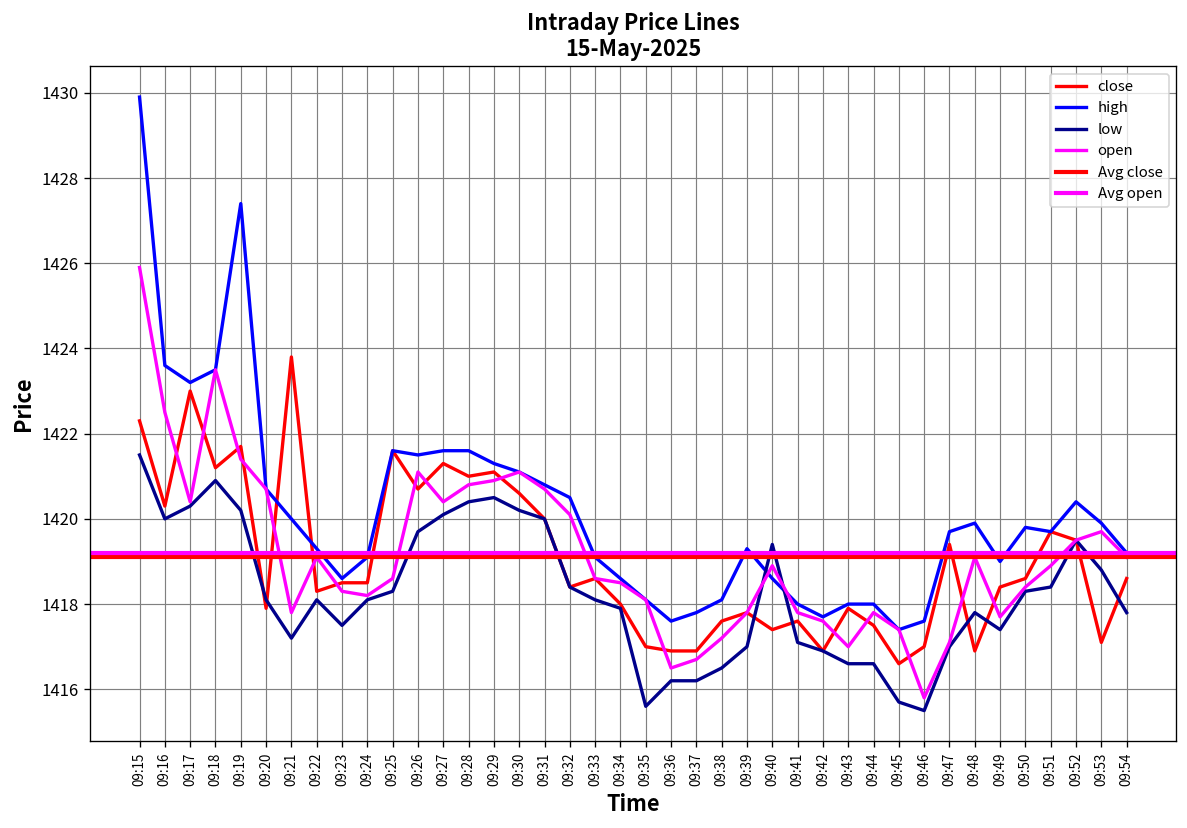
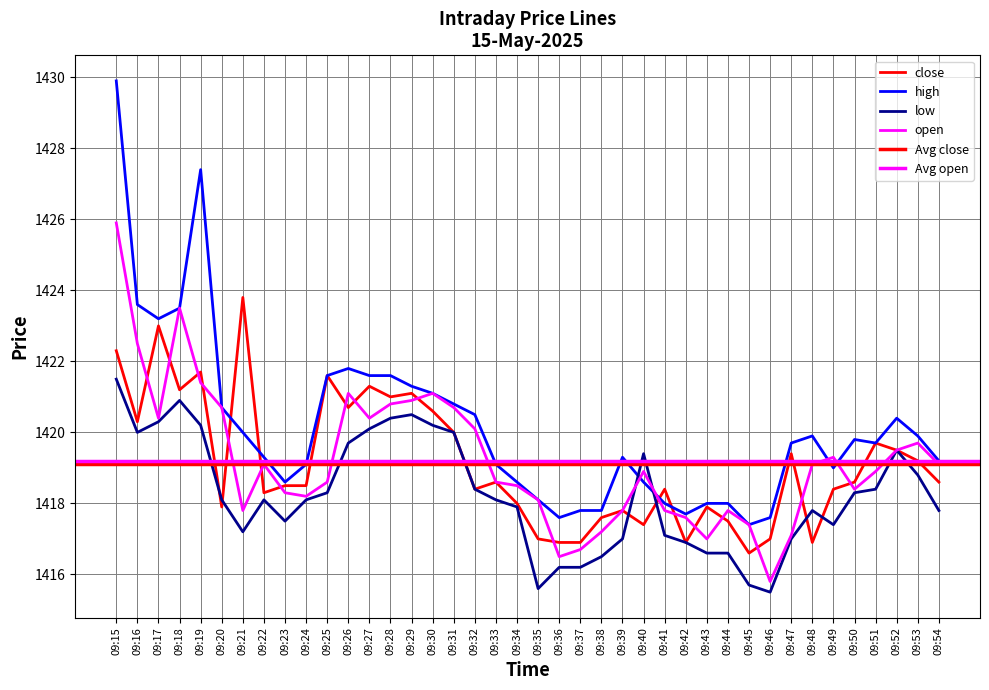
  {
    "close": {
      "09:15": 1422.3,
      "09:16": 1420.3,
      "09:17": 1423.0,
      "09:18": 1421.2,
      "09:19": 1421.7,
      "09:20": 1417.9,
      "09:21": 1423.8,
      "09:22": 1418.3,
      "09:23": 1418.5,
      "09:24": 1418.5,
      "09:26": 1420.7,
      "09:27": 1421.3,
      "09:28": 1421.0,
      "09:29": 1421.1,
      "09:30": 1420.6,
      "09:34": 1418.0,
      "09:35": 1417.0,
      "09:36": 1416.9,
      "09:37": 1416.9,
      "09:38": 1417.6,
      "09:40": 1417.4,
-     "09:41": 1417.6,
+     "09:41": 1418.4,
      "09:43": 1417.9,
      "09:44": 1417.5,
      "09:45": 1416.6,
      "09:46": 1417.0,
      "09:47": 1419.4,
      "09:48": 1416.9,
      "09:49": 1418.4,
      "09:50": 1418.6,
-     "09:53": 1417.1,
+     "09:53": 1419.2,
      "09:54": 1418.6
    },
    "high": {
      "09:15": 1429.9,
      "09:16": 1423.6,
      "09:17": 1423.2,
      "09:19": 1427.4,
      "09:21": 1420.0,
      "09:22": 1419.3,
      "09:23": 1418.6,
      "09:24": 1419.1,
-     "09:26": 1421.5,
+     "09:26": 1421.8,
      "09:27": 1421.6,
      "09:28": 1421.6,
      "09:29": 1421.3,
      "09:31": 1420.8,
      "09:32": 1420.5,
      "09:33": 1419.1,
      "09:34": 1418.6,
      "09:36": 1417.6,
      "09:37": 1417.8,
-     "09:38": 1418.1,
+     "09:38": 1417.8,
      "09:39": 1419.3,
      "09:40": 1418.6,
      "09:41": 1418.0,
      "09:42": 1417.7,
      "09:43": 1418.0,
      "09:44": 1418.0,
      "09:46": 1417.6,
      "09:47": 1419.7,
      "09:48": 1419.9,
      "09:49": 1419.0,
      "09:50": 1419.8,
      "09:52": 1420.4,
      "09:53": 1419.9,
      "09:54": 1419.2
    },
    "low": {
      "09:15": 1421.5,
      "09:16": 1420.0,
      "09:17": 1420.3,
      "09:18": 1420.9,
      "09:19": 1420.2,
      "09:20": 1418.1,
      "09:21": 1417.2,
      "09:22": 1418.1,
      "09:23": 1417.5,
      "09:24": 1418.1,
      "09:25": 1418.3,
      "09:26": 1419.7,
      "09:27": 1420.1,
      "09:28": 1420.4,
      "09:29": 1420.5,
      "09:30": 1420.2,
      "09:33": 1418.1,
      "09:34": 1417.9,
      "09:35": 1415.6,
      "09:36": 1416.2,
      "09:37": 1416.2,
      "09:38": 1416.5,
      "09:39": 1417.0,
      "09:40": 1419.4,
      "09:41": 1417.1,
      "09:43": 1416.6,
      "09:44": 1416.6,
      "09:45": 1415.7,
      "09:46": 1415.5,
      "09:47": 1417.0,
      "09:48": 1417.8,
      "09:49": 1417.4,
      "09:50": 1418.3,
      "09:51": 1418.4,
      "09:53": 1418.8,
      "09:54": 1417.8
    },
    "open": {
      "09:15": 1425.9,
      "09:16": 1422.5,
      "09:17": 1420.4,
      "09:19": 1421.4,
      "09:21": 1417.8,
      "09:22": 1419.1,
      "09:23": 1418.3,
      "09:24": 1418.2,
      "09:25": 1418.6,
      "09:26": 1421.1,
      "09:27": 1420.4,
      "09:28": 1420.8,
      "09:29": 1420.9,
      "09:31": 1420.7,
      "09:32": 1420.1,
      "09:34": 1418.5,
      "09:36": 1416.5,
      "09:37": 1416.7,
      "09:38": 1417.2,
      "09:40": 1418.9,
      "09:41": 1417.8,
      "09:42": 1417.6,
      "09:43": 1417.0,
      "09:44": 1417.8,
      "09:46": 1415.8,
      "09:47": 1417.1,
      "09:48": 1419.1,
-     "09:49": 1417.7,
+     "09:49": 1419.3,
      "09:50": 1418.4,
      "09:51": 1418.9,
      "09:53": 1419.7,
      "09:54": 1419.1
    }
  }
